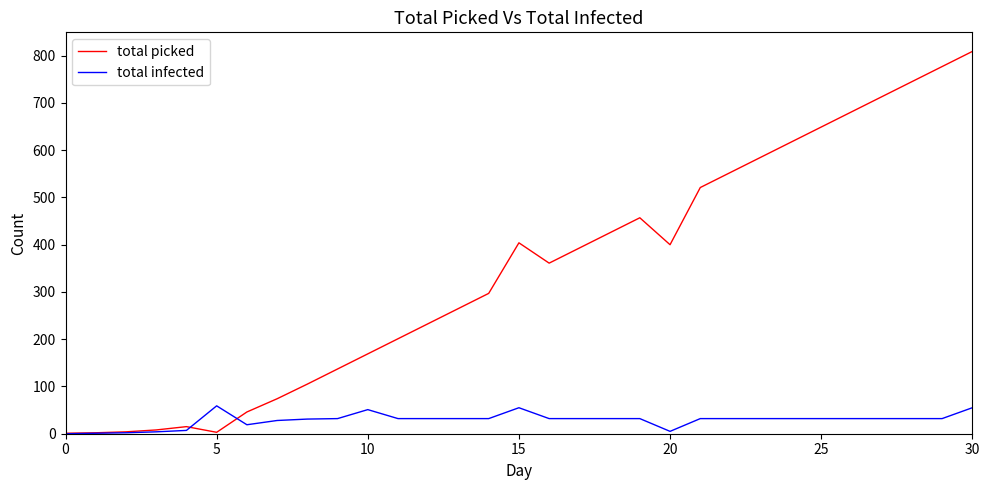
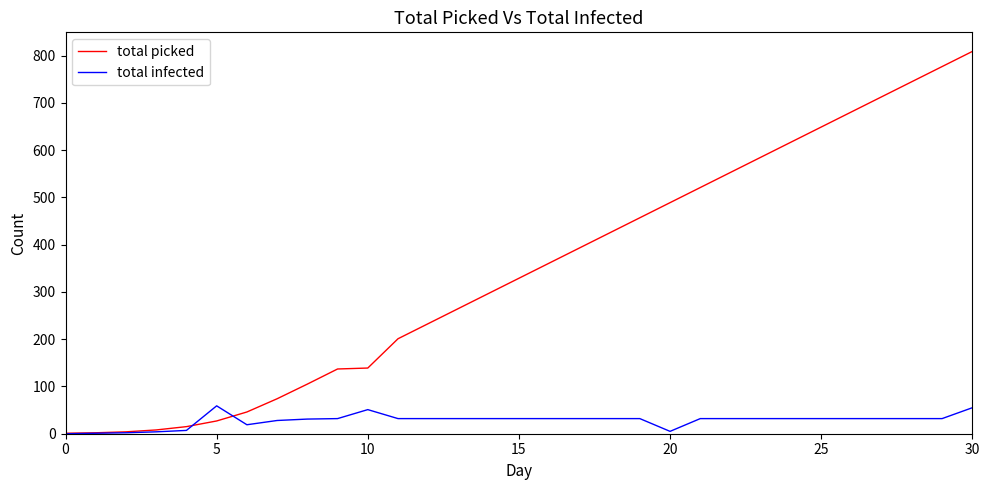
  {
    "total picked": {
-     "5": 0,
-     "10": 170,
-     "15": 400,
-     "20": 400,
+     "5": 30,
+     "10": 140,
+     "15": 330,
+     "20": 490,
      "25": 650,
      "30": 810
    },
    "total infected": {
      "5": 60,
      "10": 50,
-     "15": 60,
+     "15": 30,
      "20": 10,
      "25": 30,
      "30": 60
    }
  }
